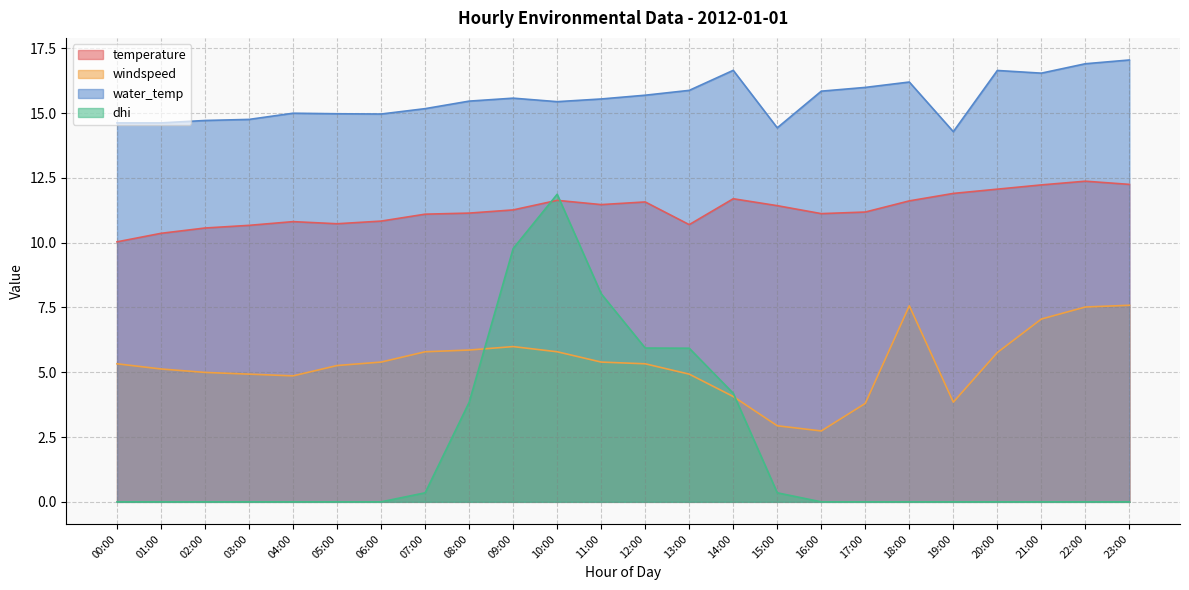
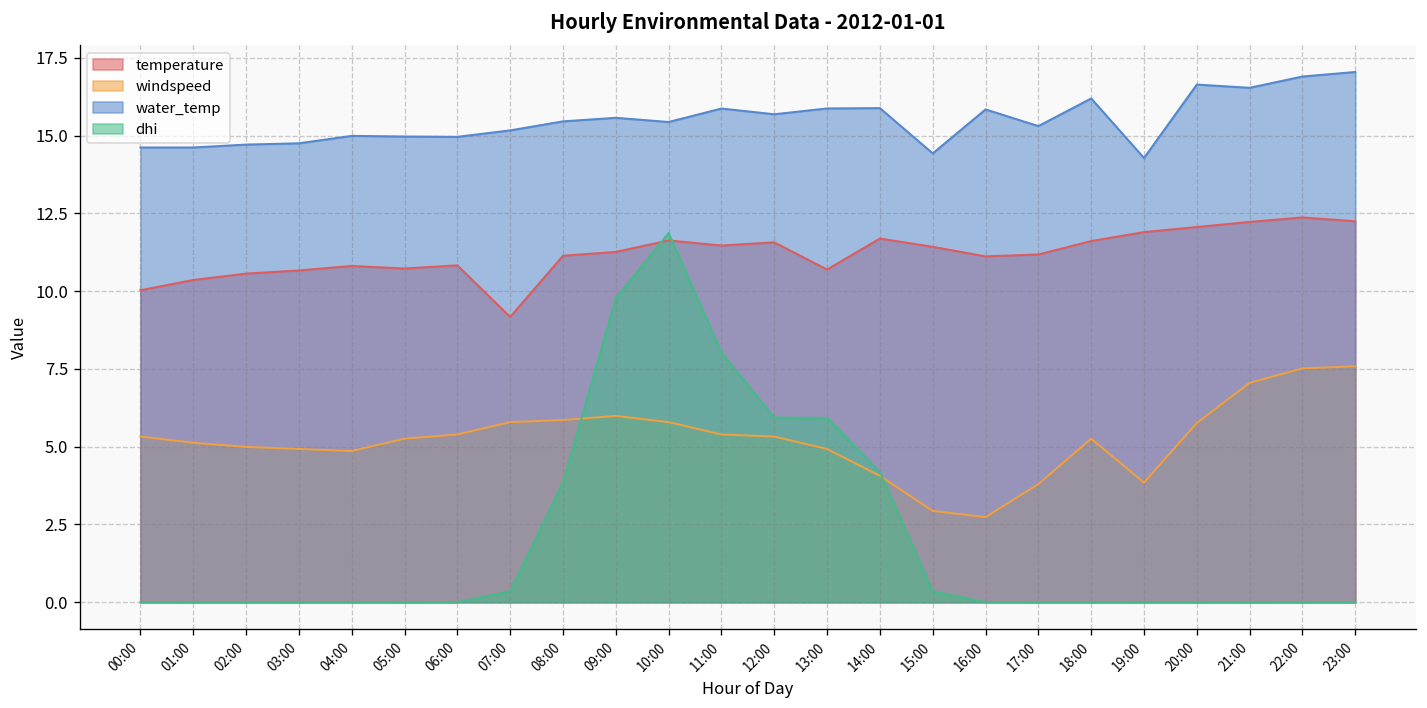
  {
    "temperature": {
      "00:00": 10.0,
      "01:00": 10.4,
      "02:00": 10.6,
      "03:00": 10.7,
      "04:00": 10.8,
      "05:00": 10.7,
      "06:00": 10.8,
-     "07:00": 11.1,
+     "07:00": 9.2,
      "08:00": 11.1,
      "09:00": 11.3,
      "10:00": 11.6,
      "11:00": 11.5,
      "12:00": 11.6,
      "13:00": 10.7,
      "14:00": 11.7,
      "15:00": 11.4,
      "16:00": 11.1,
      "17:00": 11.2,
      "18:00": 11.6,
      "19:00": 11.9,
      "20:00": 12.1,
      "21:00": 12.2,
      "22:00": 12.4,
      "23:00": 12.2
    },
    "windspeed": {
      "00:00": 5.3,
      "01:00": 5.1,
      "02:00": 5.0,
      "03:00": 4.9,
      "04:00": 4.9,
      "05:00": 5.3,
      "06:00": 5.4,
      "07:00": 5.8,
      "08:00": 5.9,
      "09:00": 6.0,
      "10:00": 5.8,
      "11:00": 5.4,
      "12:00": 5.3,
      "13:00": 4.9,
      "14:00": 4.1,
      "15:00": 2.9,
      "16:00": 2.7,
      "17:00": 3.8,
-     "18:00": 7.6,
+     "18:00": 5.3,
      "19:00": 3.8,
      "20:00": 5.8,
      "21:00": 7.1,
      "22:00": 7.5,
      "23:00": 7.6
    },
    "water_temp": {
      "02:00": 14.7,
      "03:00": 14.8,
      "04:00": 15.0,
      "05:00": 15.0,
      "06:00": 15.0,
      "07:00": 15.2,
      "08:00": 15.5,
      "09:00": 15.6,
      "10:00": 15.4,
-     "11:00": 15.5,
+     "11:00": 15.9,
      "12:00": 15.7,
      "13:00": 15.9,
-     "14:00": 16.6,
+     "14:00": 15.9,
      "15:00": 14.4,
      "16:00": 15.8,
-     "17:00": 16.0,
+     "17:00": 15.3,
      "18:00": 16.2,
      "19:00": 14.3,
      "20:00": 16.6,
      "21:00": 16.5,
      "22:00": 16.9,
      "23:00": 17.0
    },
    "dhi": {
      "00:00": 0.0,
      "01:00": 0.0,
      "02:00": 0.0,
      "03:00": 0.0,
      "04:00": 0.0,
      "05:00": 0.0,
      "06:00": 0.0,
      "07:00": 0.3,
      "08:00": 3.8,
      "09:00": 9.8,
      "10:00": 11.9,
      "11:00": 8.0,
      "12:00": 5.9,
      "13:00": 5.9,
      "14:00": 4.2,
      "15:00": 0.3,
      "16:00": 0.0,
      "17:00": 0.0,
      "18:00": 0.0,
      "19:00": 0.0,
      "20:00": 0.0,
      "21:00": 0.0,
      "22:00": 0.0,
      "23:00": 0.0
    }
  }
